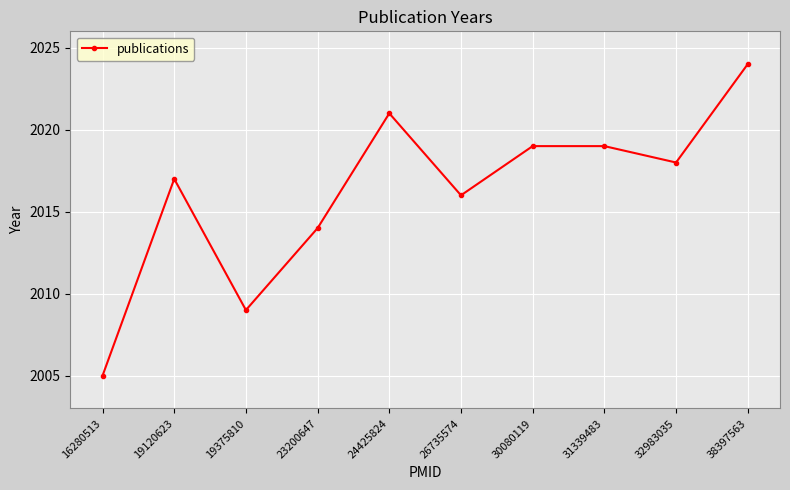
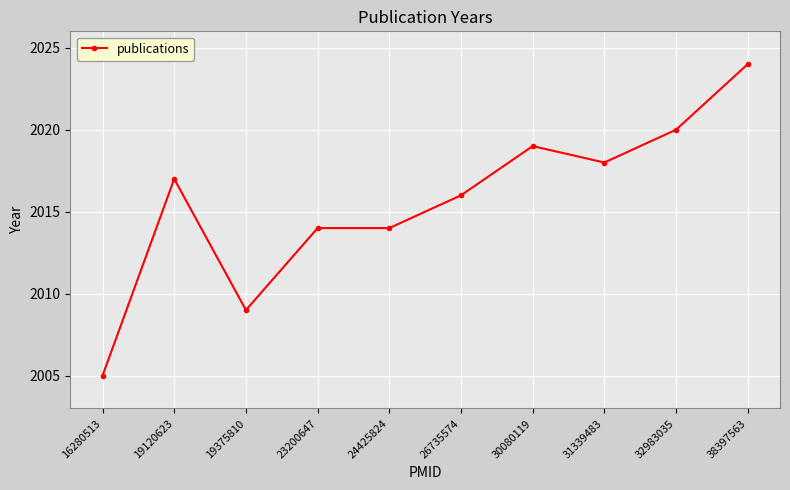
  {
    "16280513": 2005,
    "19120623": 2017,
    "19375810": 2009,
    "23200647": 2014,
-   "24425824": 2021,
+   "24425824": 2014,
    "26735574": 2016,
    "30080119": 2019,
-   "31339483": 2019,
-   "32983035": 2018,
+   "31339483": 2018,
+   "32983035": 2020,
    "38397563": 2024
  }
